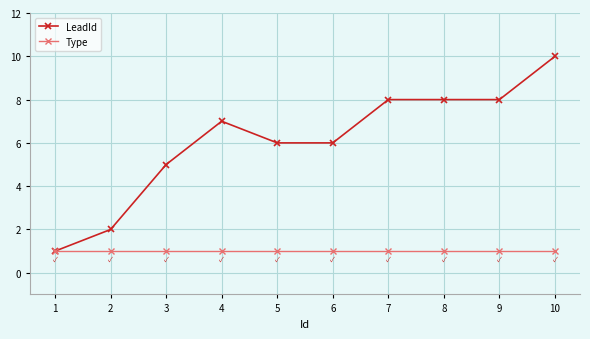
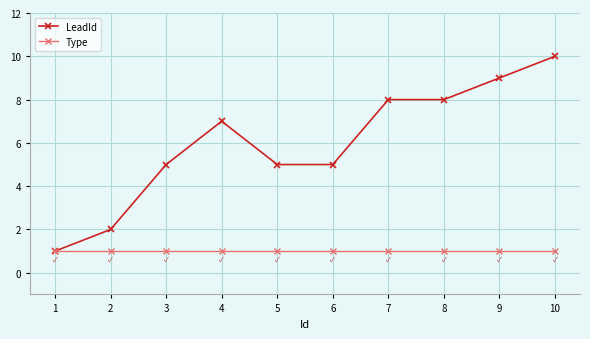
  {
    "LeadId": {
      "2": 2,
      "3": 5,
      "4": 7,
-     "5": 6,
-     "6": 6,
+     "5": 5,
+     "6": 5,
      "7": 8,
      "8": 8,
-     "9": 8,
+     "9": 9,
      "10": 10
    },
    "Type": {
      "2": 1,
      "3": 1,
      "4": 1,
      "5": 1,
      "6": 1,
      "7": 1,
      "8": 1,
      "9": 1,
      "10": 1
    }
  }
